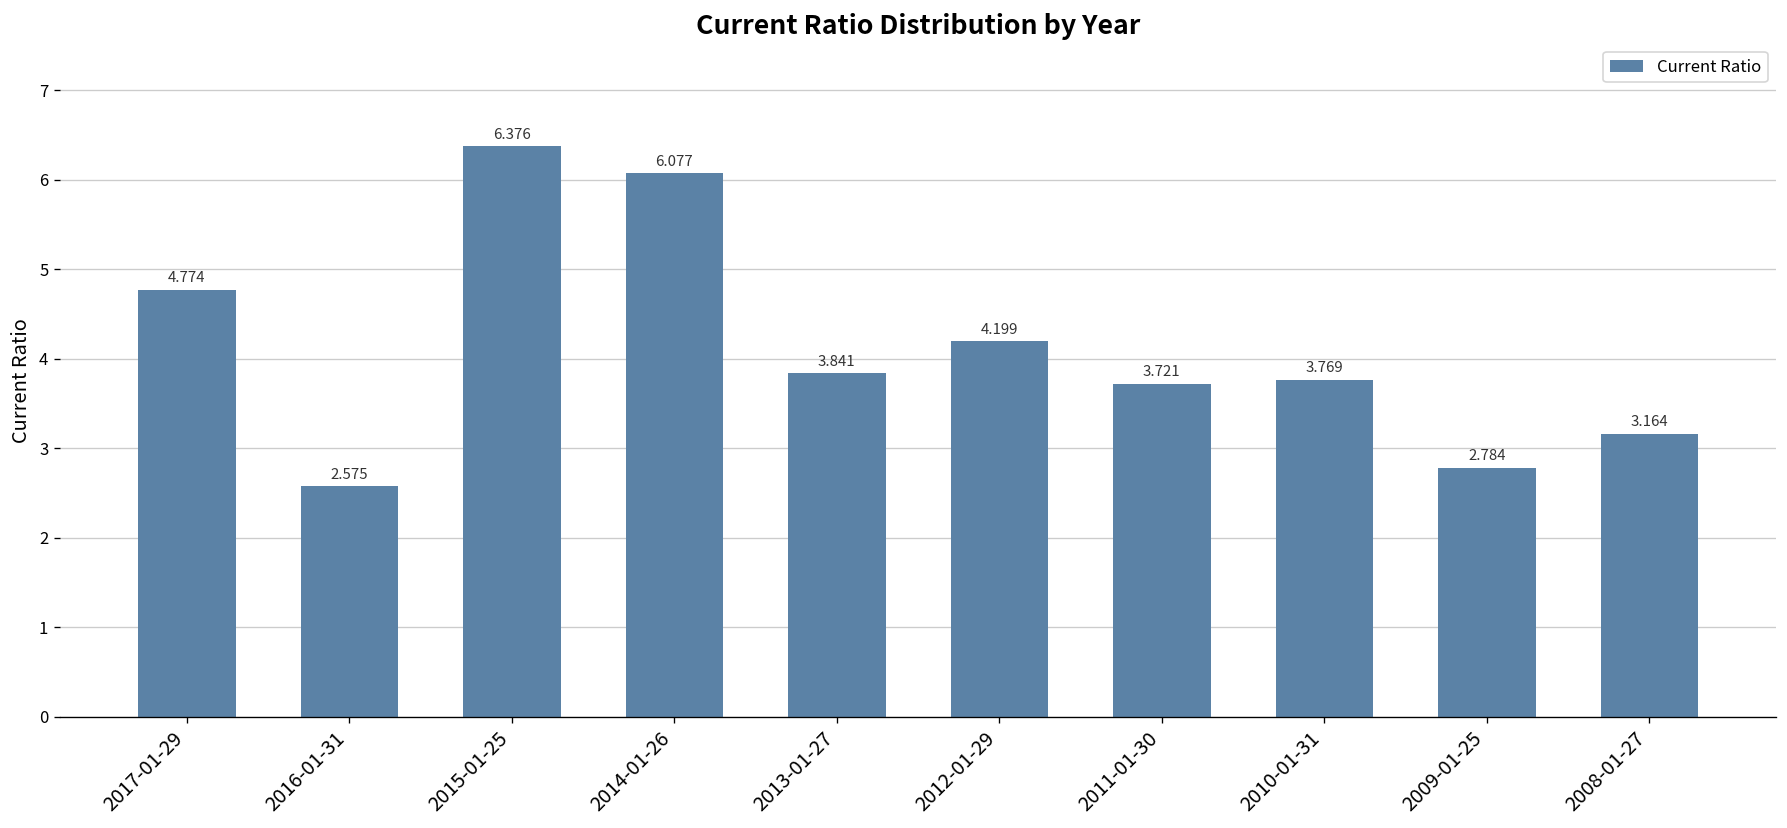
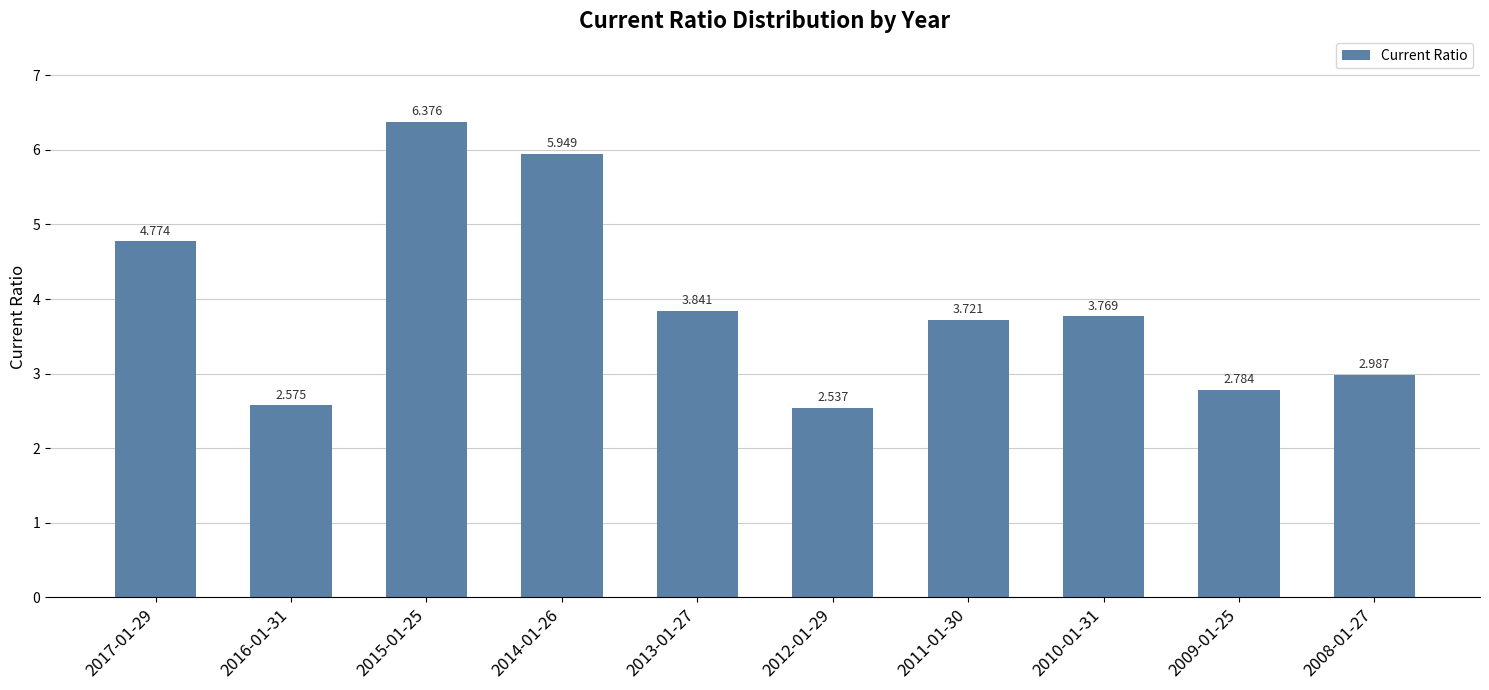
  {
    "2017-01-29": 4.774,
    "2016-01-31": 2.575,
    "2015-01-25": 6.376,
-   "2014-01-26": 6.077,
+   "2014-01-26": 5.949,
    "2013-01-27": 3.841,
-   "2012-01-29": 4.199,
+   "2012-01-29": 2.537,
    "2011-01-30": 3.721,
    "2010-01-31": 3.769,
    "2009-01-25": 2.784,
-   "2008-01-27": 3.164
+   "2008-01-27": 2.987
  }
